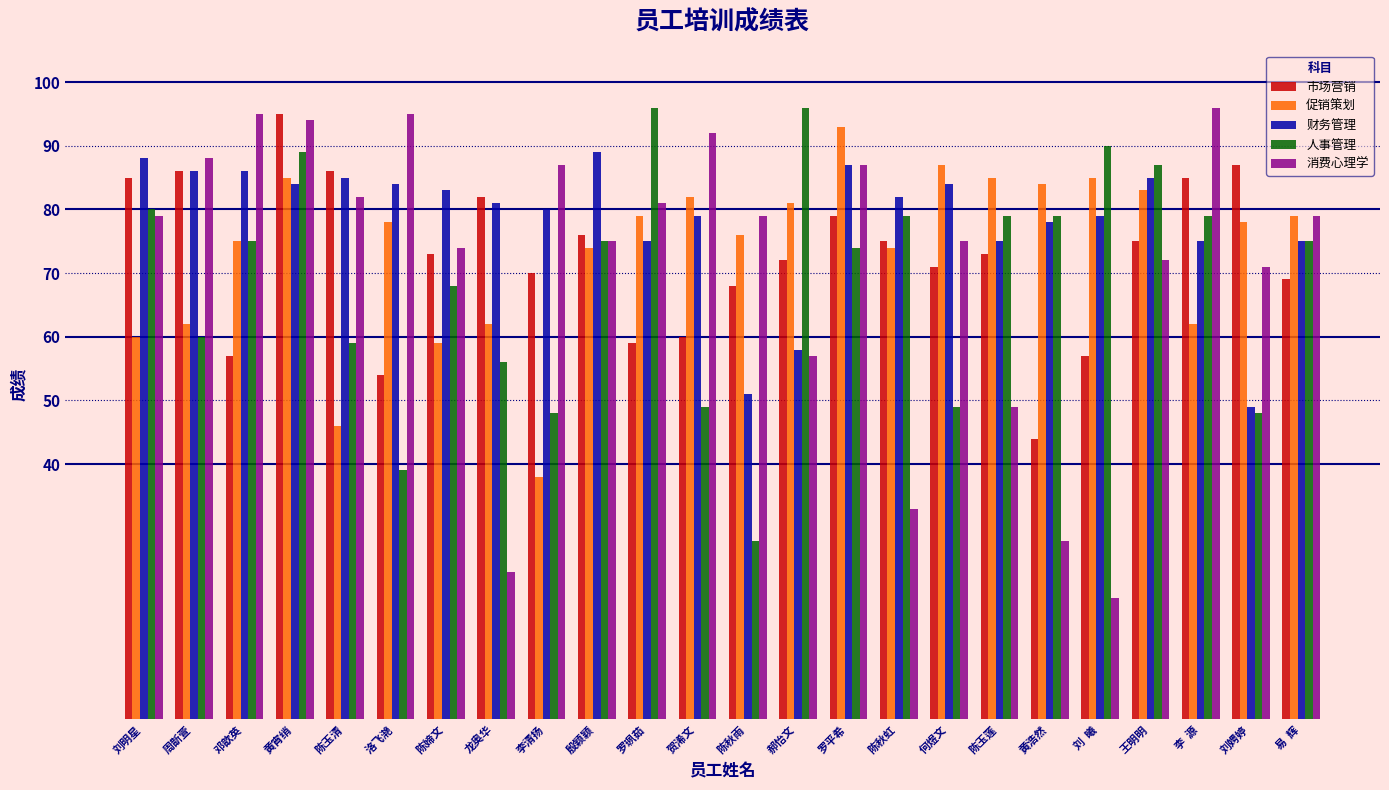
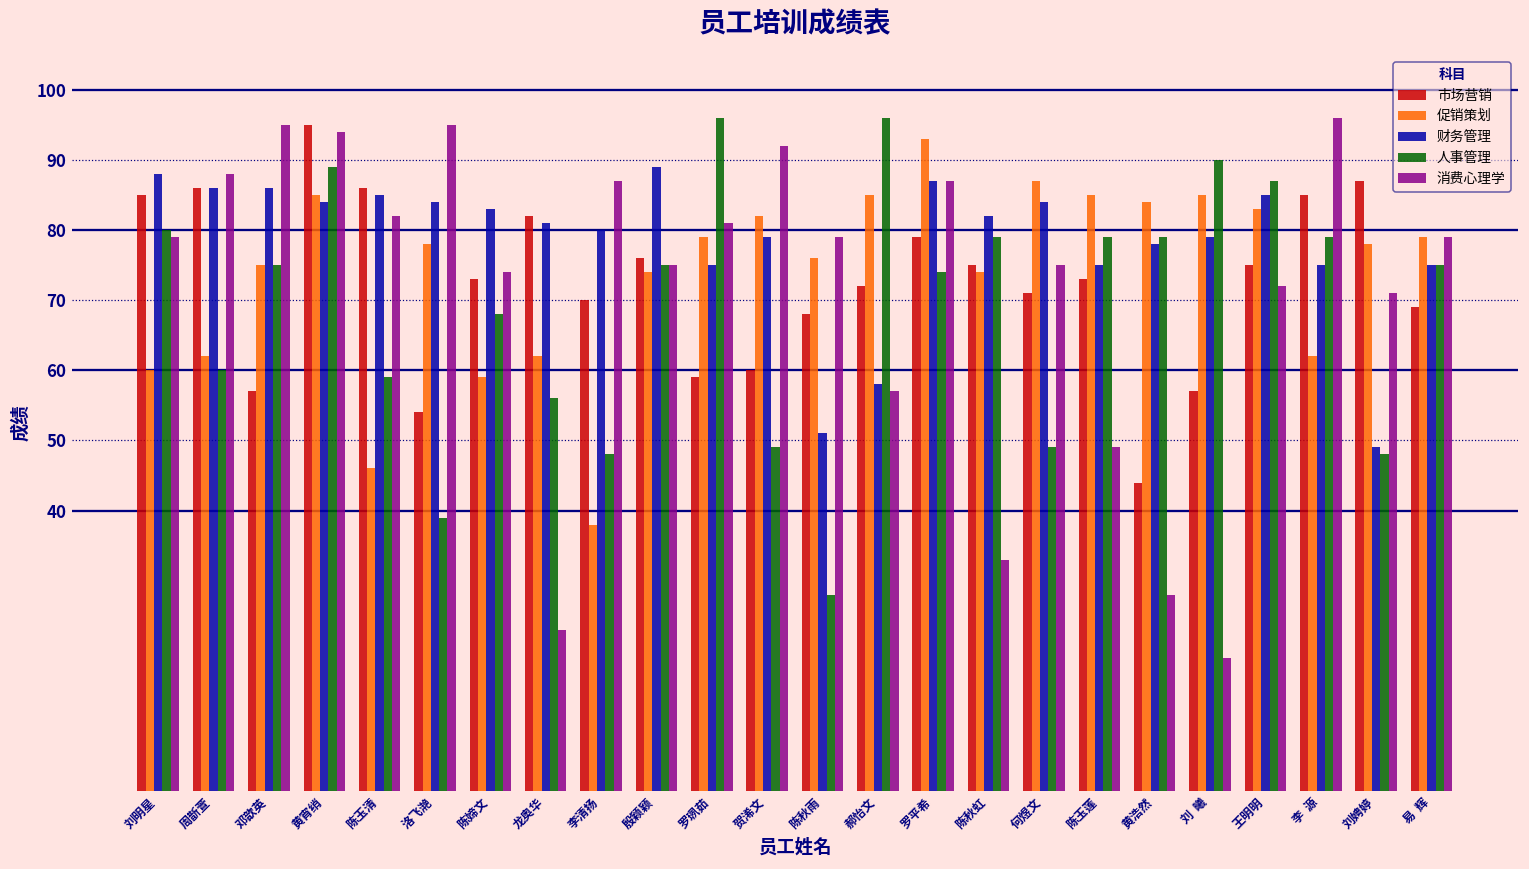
  {
    "市场营销": {
      "刘明星": 85,
      "周斮萱": 86,
      "邓歆英": 57,
      "黄宵绡": 95,
      "陈玉清": 86,
      "洛飞滟": 54,
      "陈媂文": 73,
      "龙奥华": 82,
      "李清扬": 70,
      "殷颖颖": 76,
      "罗珟茹": 59,
      "贺浠文": 60,
      "陈秋雨": 68,
      "郝怡文": 72,
      "罗平希": 79,
      "陈秋虹": 75,
      "何煜文": 71,
      "陈玉莲": 73,
      "黄浩然": 44,
      "刘 曦": 57,
      "王明明": 75,
      "李 源": 85,
      "刘娉婷": 87,
      "易 辉": 69
    },
    "促销策划": {
      "刘明星": 60,
      "周斮萱": 62,
      "邓歆英": 75,
      "黄宵绡": 85,
      "陈玉清": 46,
      "洛飞滟": 78,
      "陈媂文": 59,
      "龙奥华": 62,
      "李清扬": 38,
      "殷颖颖": 74,
      "罗珟茹": 79,
      "贺浠文": 82,
      "陈秋雨": 76,
-     "郝怡文": 81,
+     "郝怡文": 85,
      "罗平希": 93,
      "陈秋虹": 74,
      "何煜文": 87,
      "陈玉莲": 85,
      "黄浩然": 84,
      "刘 曦": 85,
      "王明明": 83,
      "李 源": 62,
      "刘娉婷": 78,
      "易 辉": 79
    },
    "财务管理": {
      "刘明星": 88,
      "周斮萱": 86,
      "邓歆英": 86,
      "黄宵绡": 84,
      "陈玉清": 85,
      "洛飞滟": 84,
      "陈媂文": 83,
      "龙奥华": 81,
      "李清扬": 80,
      "殷颖颖": 89,
      "罗珟茹": 75,
      "贺浠文": 79,
      "陈秋雨": 51,
      "郝怡文": 58,
      "罗平希": 87,
      "陈秋虹": 82,
      "何煜文": 84,
      "陈玉莲": 75,
      "黄浩然": 78,
      "刘 曦": 79,
      "王明明": 85,
      "李 源": 75,
      "刘娉婷": 49,
      "易 辉": 75
    },
    "人事管理": {
      "刘明星": 80,
      "周斮萱": 60,
      "邓歆英": 75,
      "黄宵绡": 89,
      "陈玉清": 59,
      "洛飞滟": 39,
      "陈媂文": 68,
      "龙奥华": 56,
      "李清扬": 48,
      "殷颖颖": 75,
      "罗珟茹": 96,
      "贺浠文": 49,
      "陈秋雨": 28,
      "郝怡文": 96,
      "罗平希": 74,
      "陈秋虹": 79,
      "何煜文": 49,
      "陈玉莲": 79,
      "黄浩然": 79,
      "刘 曦": 90,
      "王明明": 87,
      "李 源": 79,
      "刘娉婷": 48,
      "易 辉": 75
    },
    "消费心理学": {
      "刘明星": 79,
      "周斮萱": 88,
      "邓歆英": 95,
      "黄宵绡": 94,
      "陈玉清": 82,
      "洛飞滟": 95,
      "陈媂文": 74,
      "龙奥华": 23,
      "李清扬": 87,
      "殷颖颖": 75,
      "罗珟茹": 81,
      "贺浠文": 92,
      "陈秋雨": 79,
      "郝怡文": 57,
      "罗平希": 87,
      "陈秋虹": 33,
      "何煜文": 75,
      "陈玉莲": 49,
      "黄浩然": 28,
      "刘 曦": 19,
      "王明明": 72,
      "李 源": 96,
      "刘娉婷": 71,
      "易 辉": 79
    }
  }
